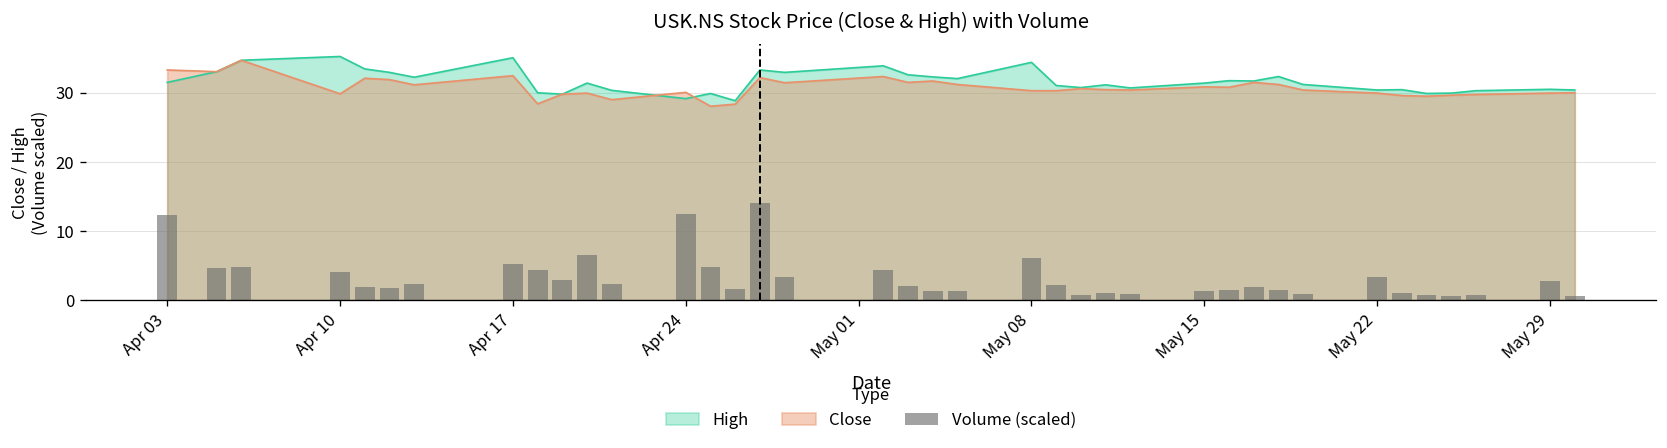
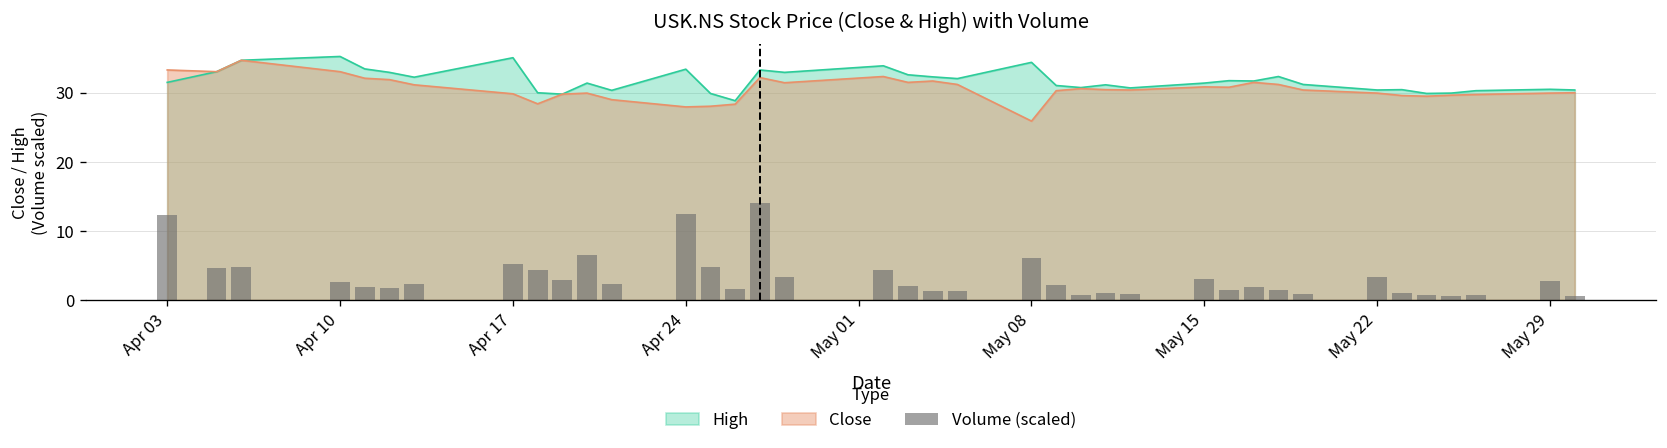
  {
    "Volume (scaled)": {
      "Apr 03": 12,
-     "Apr 10": 4,
+     "Apr 10": 3,
      "Apr 17": 5,
      "Apr 24": 13,
      "May 08": 6,
-     "May 15": 1,
+     "May 15": 3,
      "May 22": 3,
      "May 29": 3
    },
    "High": {
      "Apr 03": 32,
      "Apr 10": 35,
      "Apr 17": 35,
-     "Apr 24": 29,
+     "Apr 24": 33,
      "May 08": 34,
      "May 15": 31,
      "May 22": 30,
      "May 29": 31
    },
    "Close": {
      "Apr 03": 33,
-     "Apr 10": 30,
-     "Apr 17": 32,
-     "Apr 24": 30,
-     "May 08": 30,
+     "Apr 10": 33,
+     "Apr 17": 30,
+     "Apr 24": 28,
+     "May 08": 26,
      "May 15": 31,
      "May 22": 30,
      "May 29": 30
    }
  }
